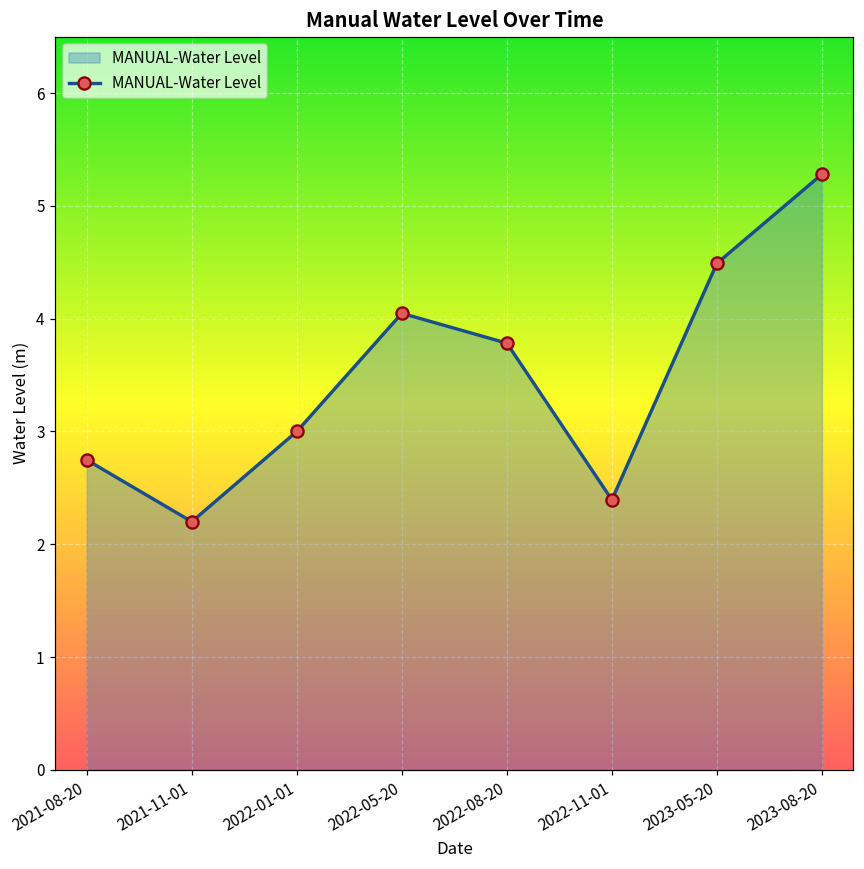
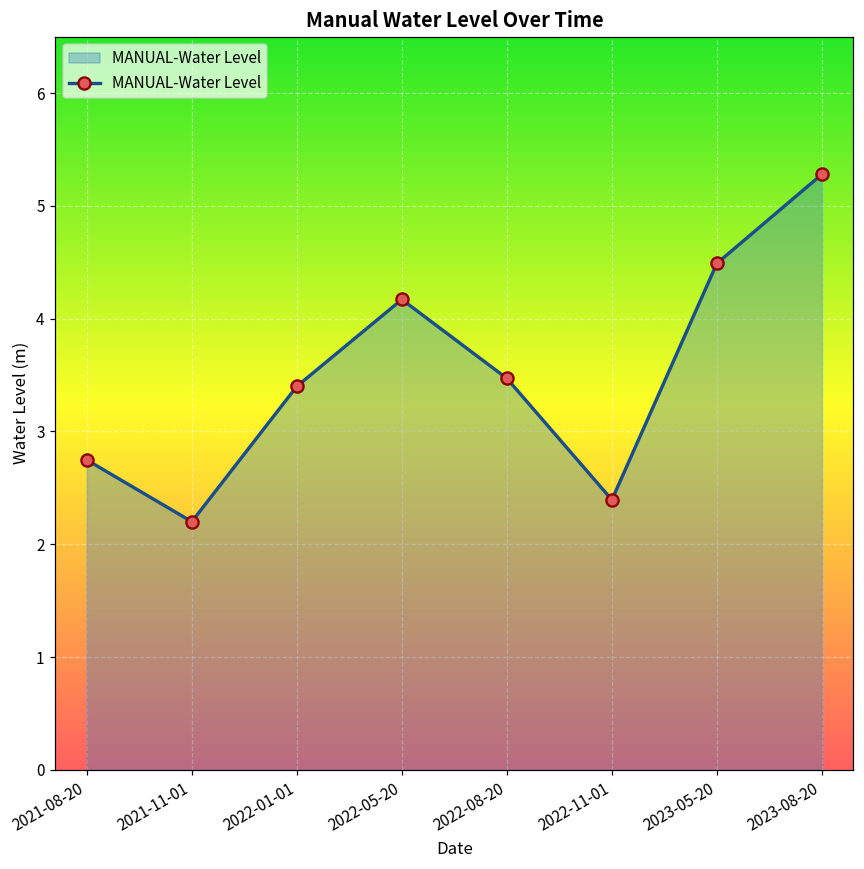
  {
    "2021-08-20": 2.75,
    "2021-11-01": 2.20,
-   "2022-01-01": 3.0,
-   "2022-05-20": 4.05,
-   "2022-08-20": 3.78,
+   "2022-01-01": 3.4,
+   "2022-05-20": 4.17,
+   "2022-08-20": 3.47,
    "2022-11-01": 2.39,
    "2023-05-20": 4.49,
    "2023-08-20": 5.28
  }
